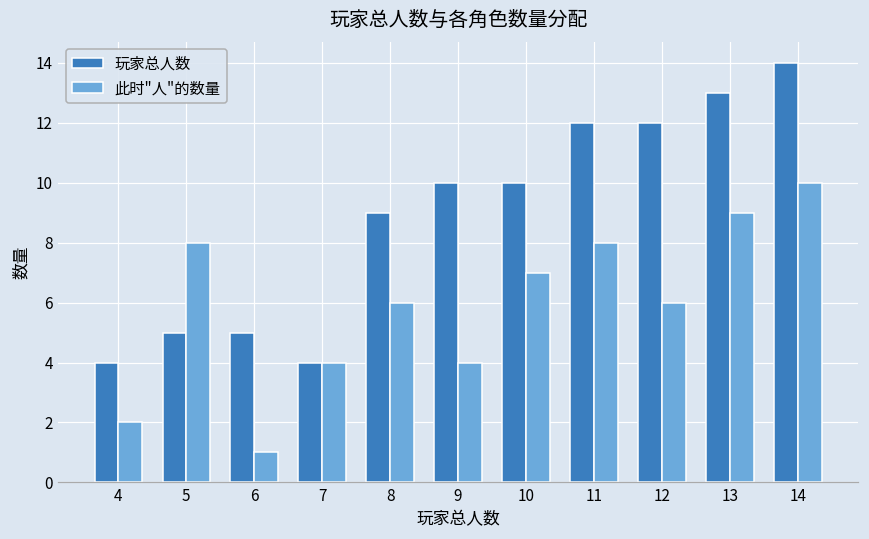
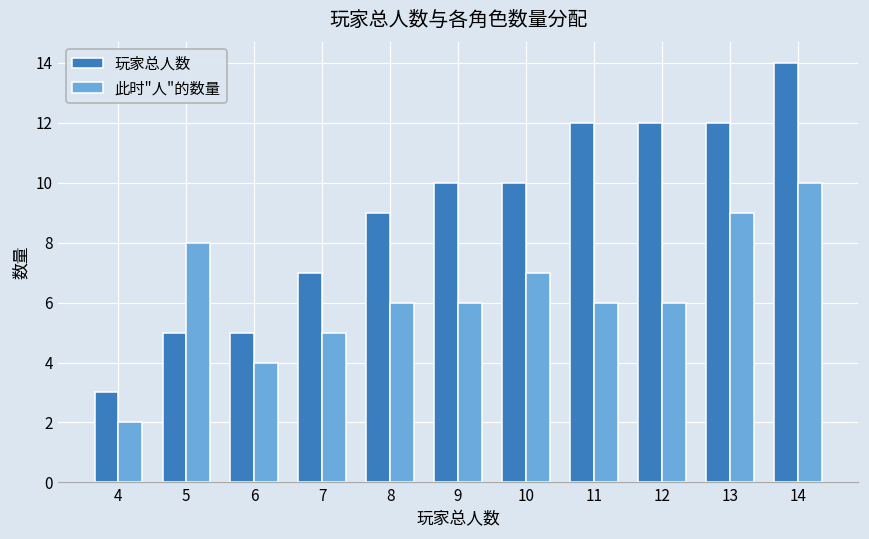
  {
    "玩家总人数": {
-     "4": 4,
+     "4": 3,
      "5": 5,
      "6": 5,
-     "7": 4,
+     "7": 7,
      "8": 9,
      "9": 10,
      "10": 10,
      "11": 12,
      "12": 12,
-     "13": 13,
+     "13": 12,
      "14": 14
    },
    "此时\"人\"的数量": {
      "4": 2,
      "5": 8,
-     "6": 1,
-     "7": 4,
+     "6": 4,
+     "7": 5,
      "8": 6,
-     "9": 4,
+     "9": 6,
      "10": 7,
-     "11": 8,
+     "11": 6,
      "12": 6,
      "13": 9,
      "14": 10
    }
  }
